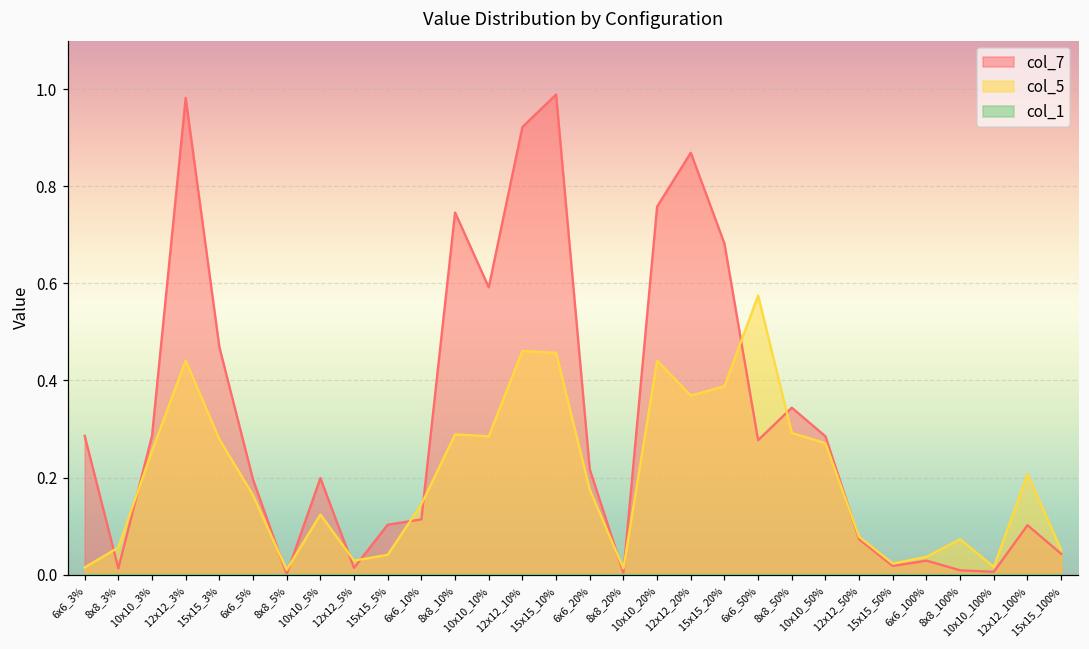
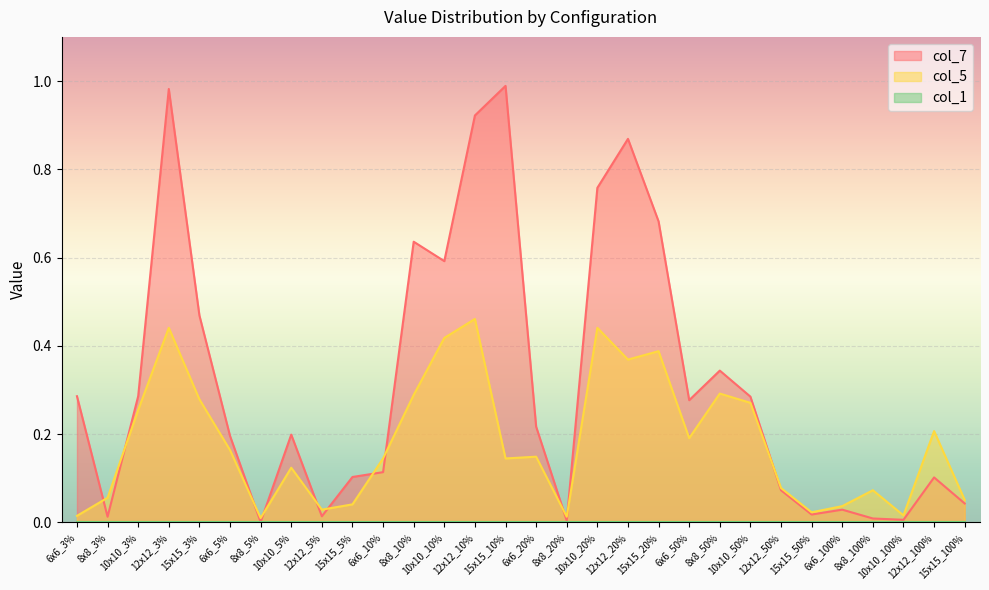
  {
    "col_7": {
      "6x6_3%": 0.29,
      "8x8_3%": 0.01,
      "10x10_3%": 0.29,
      "12x12_3%": 0.98,
      "15x15_3%": 0.47,
      "6x6_5%": 0.20,
      "10x10_5%": 0.20,
      "12x12_5%": 0.01,
      "15x15_5%": 0.10,
      "6x6_10%": 0.11,
-     "8x8_10%": 0.75,
+     "8x8_10%": 0.64,
      "10x10_10%": 0.59,
      "12x12_10%": 0.92,
      "15x15_10%": 0.99,
      "6x6_20%": 0.22,
      "10x10_20%": 0.76,
      "12x12_20%": 0.87,
      "15x15_20%": 0.68,
      "6x6_50%": 0.28,
      "8x8_50%": 0.34,
      "10x10_50%": 0.29,
      "6x6_100%": 0.03,
      "8x8_100%": 0.01,
      "10x10_100%": 0.01,
      "12x12_100%": 0.10,
      "15x15_100%": 0.04
    },
    "col_5": {
      "6x6_3%": 0.02,
      "8x8_3%": 0.06,
      "10x10_3%": 0.26,
      "12x12_3%": 0.44,
      "15x15_3%": 0.28,
      "6x6_5%": 0.16,
      "8x8_5%": 0.01,
      "10x10_5%": 0.12,
      "12x12_5%": 0.03,
      "15x15_5%": 0.04,
      "6x6_10%": 0.15,
      "8x8_10%": 0.29,
-     "10x10_10%": 0.29,
+     "10x10_10%": 0.42,
      "12x12_10%": 0.46,
-     "15x15_10%": 0.46,
-     "6x6_20%": 0.18,
+     "15x15_10%": 0.15,
+     "6x6_20%": 0.15,
      "8x8_20%": 0.01,
      "10x10_20%": 0.44,
      "12x12_20%": 0.37,
      "15x15_20%": 0.39,
-     "6x6_50%": 0.58,
+     "6x6_50%": 0.19,
      "8x8_50%": 0.29,
      "10x10_50%": 0.27,
      "6x6_100%": 0.04,
      "8x8_100%": 0.07,
      "10x10_100%": 0.02,
      "12x12_100%": 0.21,
      "15x15_100%": 0.05
    },
    "col_1": {
      "6x6_3%": 0.00,
      "8x8_3%": 0.00,
      "10x10_3%": 0.00,
      "12x12_3%": 0.00,
      "15x15_3%": 0.00,
      "6x6_5%": 0.00,
      "10x10_5%": 0.00,
      "12x12_5%": 0.00,
      "15x15_5%": 0.00,
      "6x6_10%": 0.00,
      "8x8_10%": 0.00,
      "10x10_10%": 0.00,
      "12x12_10%": 0.00,
      "15x15_10%": 0.00,
      "6x6_20%": 0.00,
      "10x10_20%": 0.00,
      "12x12_20%": 0.00,
      "15x15_20%": 0.00,
      "6x6_50%": 0.00,
      "8x8_50%": 0.00,
      "10x10_50%": 0.00,
      "12x12_50%": 0.00,
      "15x15_50%": 0.00,
      "6x6_100%": 0.00,
      "8x8_100%": 0.00,
      "10x10_100%": 0.00,
      "12x12_100%": 0.00,
      "15x15_100%": 0.00
    }
  }
